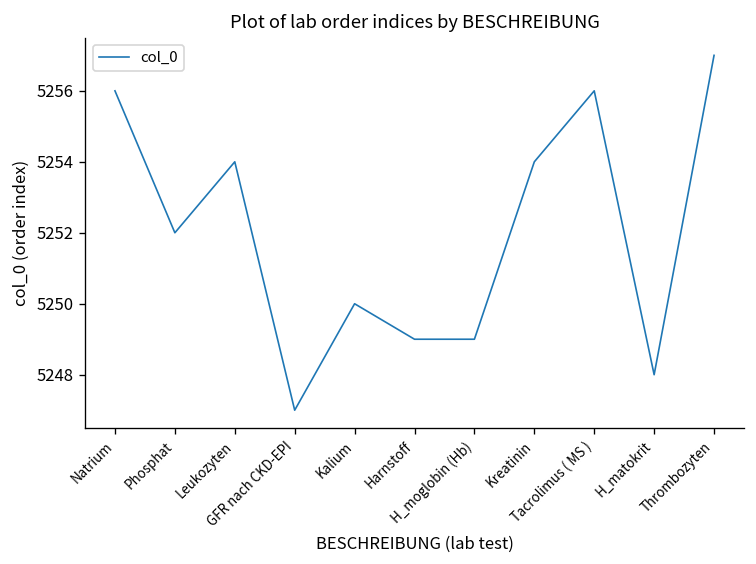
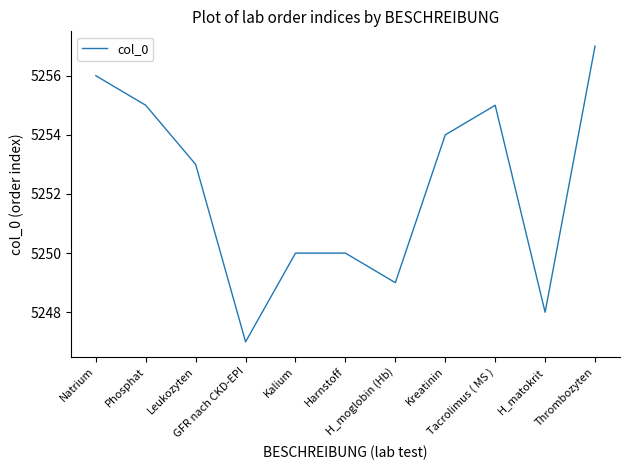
  {
    "Natrium": 5256,
-   "Phosphat": 5252,
-   "Leukozyten": 5254,
+   "Phosphat": 5255,
+   "Leukozyten": 5253,
    "GFR nach CKD-EPI": 5247,
    "Kalium": 5250,
-   "Harnstoff": 5249,
+   "Harnstoff": 5250,
    "H_moglobin (Hb)": 5249,
    "Kreatinin": 5254,
-   "Tacrolimus ( MS )": 5256,
+   "Tacrolimus ( MS )": 5255,
    "H_matokrit": 5248,
    "Thrombozyten": 5257
  }
